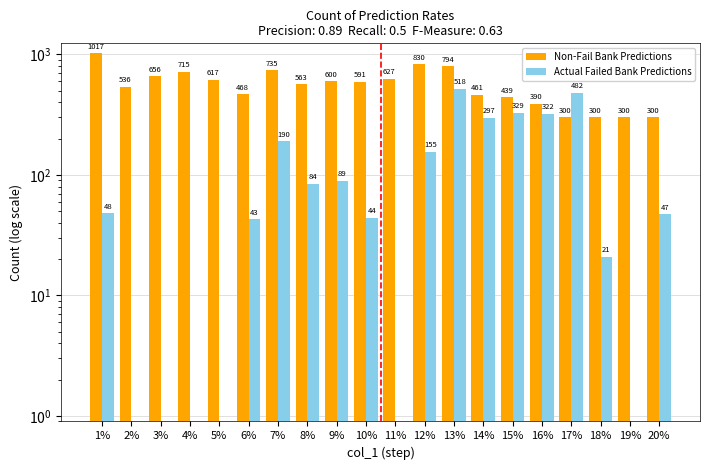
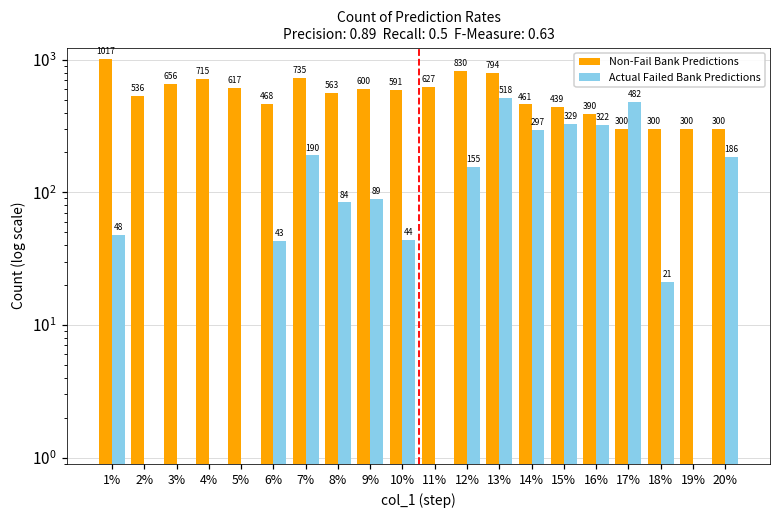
  {
    "Non-Fail Bank Predictions": {
      "1%": 1017,
      "2%": 536,
      "3%": 656,
      "4%": 715,
      "5%": 617,
      "6%": 468,
      "7%": 735,
      "8%": 563,
      "9%": 600,
      "10%": 591,
      "11%": 627,
      "12%": 830,
      "13%": 794,
      "14%": 461,
      "15%": 439,
      "16%": 390,
      "17%": 300,
      "18%": 300,
      "19%": 300,
      "20%": 300
    },
    "Actual Failed Bank Predictions": {
      "1%": 48,
      "6%": 43,
      "7%": 190,
      "8%": 84,
      "9%": 89,
      "10%": 44,
      "12%": 155,
      "13%": 518,
      "14%": 297,
      "15%": 329,
      "16%": 322,
      "17%": 482,
      "18%": 21,
-     "20%": 47
+     "20%": 186
    }
  }
